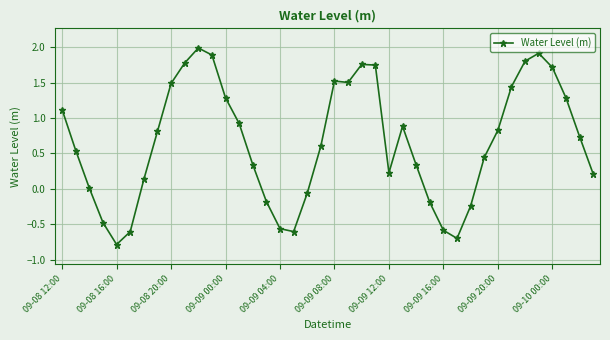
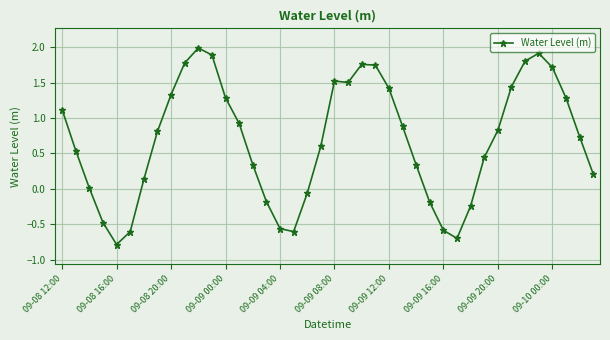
  {
    "09-08 12:00": 1.1,
    "09-08 16:00": -0.8,
-   "09-08 20:00": 1.5,
+   "09-08 20:00": 1.3,
    "09-09 00:00": 1.3,
    "09-09 04:00": -0.6,
    "09-09 08:00": 1.5,
-   "09-09 12:00": 0.2,
+   "09-09 12:00": 1.4,
    "09-09 16:00": -0.6,
    "09-09 20:00": 0.8,
    "09-10 00:00": 1.7
  }
